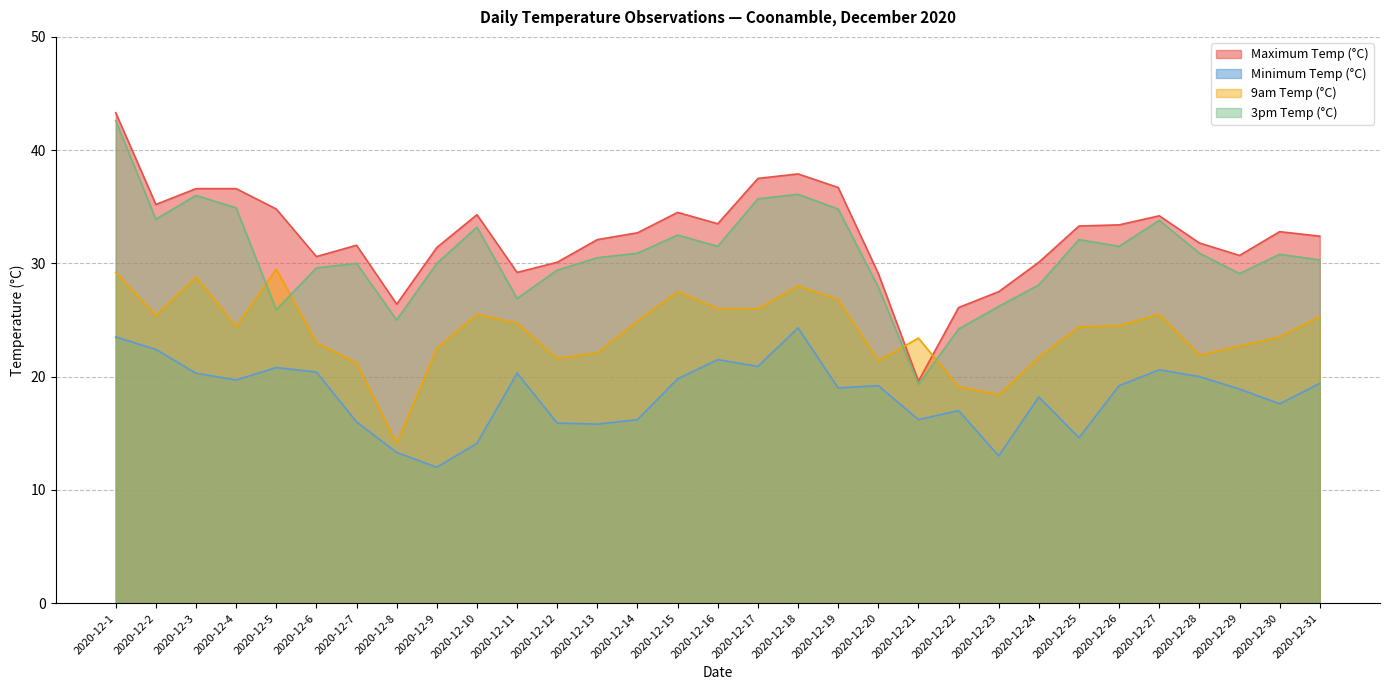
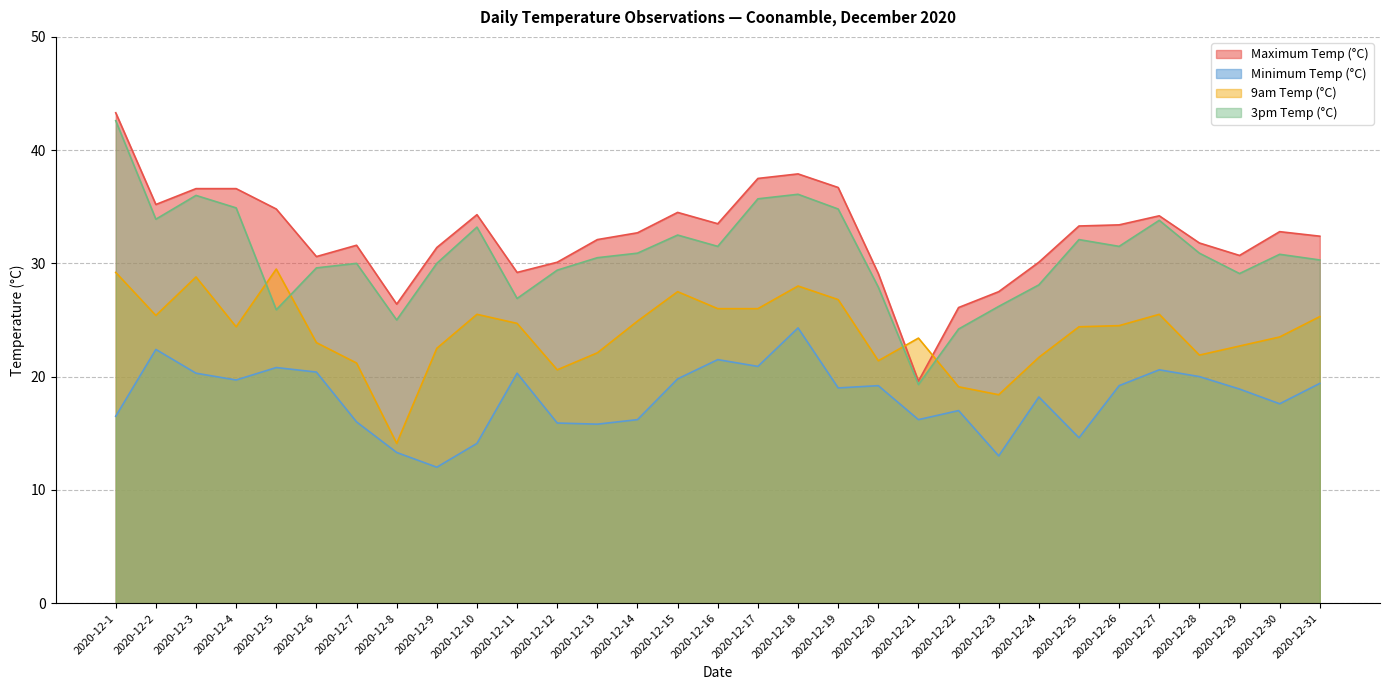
  {
    "Maximum Temp (°C)": {
      "2020-12-1": 43.3,
      "2020-12-2": 35.2,
      "2020-12-3": 36.6,
      "2020-12-4": 36.6,
      "2020-12-5": 34.8,
      "2020-12-6": 30.6,
      "2020-12-7": 31.6,
      "2020-12-8": 26.4,
      "2020-12-9": 31.4,
      "2020-12-10": 34.3,
      "2020-12-11": 29.2,
      "2020-12-12": 30.1,
      "2020-12-13": 32.1,
      "2020-12-14": 32.7,
      "2020-12-15": 34.5,
      "2020-12-16": 33.5,
      "2020-12-17": 37.5,
      "2020-12-18": 37.9,
      "2020-12-19": 36.7,
      "2020-12-20": 29.1,
      "2020-12-21": 19.6,
      "2020-12-22": 26.1,
      "2020-12-23": 27.5,
      "2020-12-24": 30.1,
      "2020-12-25": 33.3,
      "2020-12-26": 33.4,
      "2020-12-27": 34.2,
      "2020-12-28": 31.8,
      "2020-12-29": 30.7,
      "2020-12-30": 32.8,
      "2020-12-31": 32.4
    },
    "Minimum Temp (°C)": {
-     "2020-12-1": 23.5,
+     "2020-12-1": 16.5,
      "2020-12-2": 22.4,
      "2020-12-3": 20.3,
      "2020-12-4": 19.7,
      "2020-12-5": 20.8,
      "2020-12-6": 20.4,
      "2020-12-7": 16.0,
      "2020-12-8": 13.3,
      "2020-12-9": 12.0,
      "2020-12-10": 14.1,
      "2020-12-11": 20.3,
      "2020-12-12": 15.9,
      "2020-12-13": 15.8,
      "2020-12-14": 16.2,
      "2020-12-15": 19.8,
      "2020-12-16": 21.5,
      "2020-12-17": 20.9,
      "2020-12-18": 24.3,
      "2020-12-19": 19.0,
      "2020-12-20": 19.2,
      "2020-12-21": 16.2,
      "2020-12-22": 17.0,
      "2020-12-23": 13.0,
      "2020-12-24": 18.2,
      "2020-12-25": 14.6,
      "2020-12-26": 19.2,
      "2020-12-27": 20.6,
      "2020-12-28": 20.0,
      "2020-12-29": 18.9,
      "2020-12-30": 17.6,
      "2020-12-31": 19.4
    },
    "9am Temp (°C)": {
      "2020-12-1": 29.2,
      "2020-12-2": 25.4,
      "2020-12-3": 28.8,
      "2020-12-4": 24.4,
      "2020-12-5": 29.5,
      "2020-12-6": 23.0,
      "2020-12-7": 21.2,
      "2020-12-8": 14.1,
      "2020-12-9": 22.5,
      "2020-12-10": 25.5,
      "2020-12-11": 24.7,
-     "2020-12-12": 21.6,
+     "2020-12-12": 20.6,
      "2020-12-13": 22.1,
      "2020-12-14": 24.9,
      "2020-12-15": 27.5,
      "2020-12-16": 26.0,
      "2020-12-17": 26.0,
      "2020-12-18": 28.0,
      "2020-12-19": 26.8,
      "2020-12-20": 21.4,
      "2020-12-21": 23.4,
      "2020-12-22": 19.1,
      "2020-12-23": 18.4,
      "2020-12-24": 21.7,
      "2020-12-25": 24.4,
      "2020-12-26": 24.5,
      "2020-12-27": 25.5,
      "2020-12-28": 21.9,
      "2020-12-29": 22.7,
      "2020-12-30": 23.5,
      "2020-12-31": 25.3
    },
    "3pm Temp (°C)": {
      "2020-12-1": 42.6,
      "2020-12-2": 33.9,
      "2020-12-3": 36.0,
      "2020-12-4": 34.9,
      "2020-12-5": 25.9,
      "2020-12-6": 29.6,
      "2020-12-7": 30.0,
      "2020-12-8": 25.0,
      "2020-12-9": 30.0,
      "2020-12-10": 33.2,
      "2020-12-11": 26.9,
      "2020-12-12": 29.4,
      "2020-12-13": 30.5,
      "2020-12-14": 30.9,
      "2020-12-15": 32.5,
      "2020-12-16": 31.5,
      "2020-12-17": 35.7,
      "2020-12-18": 36.1,
      "2020-12-19": 34.8,
      "2020-12-20": 27.9,
      "2020-12-21": 19.3,
      "2020-12-22": 24.2,
      "2020-12-23": 26.2,
      "2020-12-24": 28.1,
      "2020-12-25": 32.1,
      "2020-12-26": 31.5,
      "2020-12-27": 33.8,
      "2020-12-28": 30.9,
      "2020-12-29": 29.1,
      "2020-12-30": 30.8,
      "2020-12-31": 30.3
    }
  }
